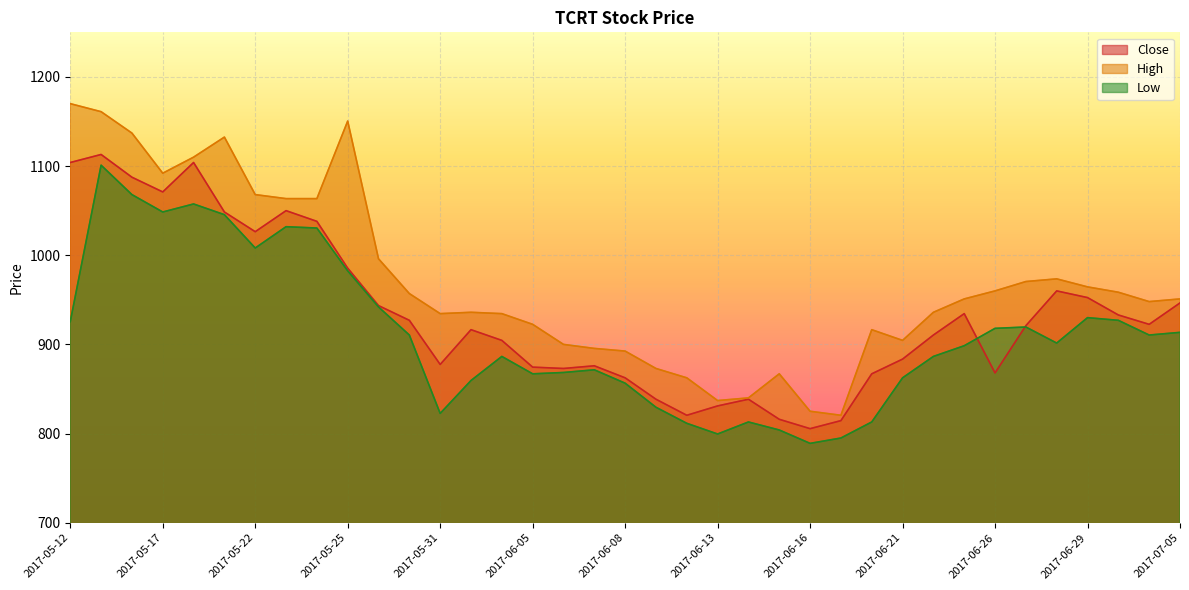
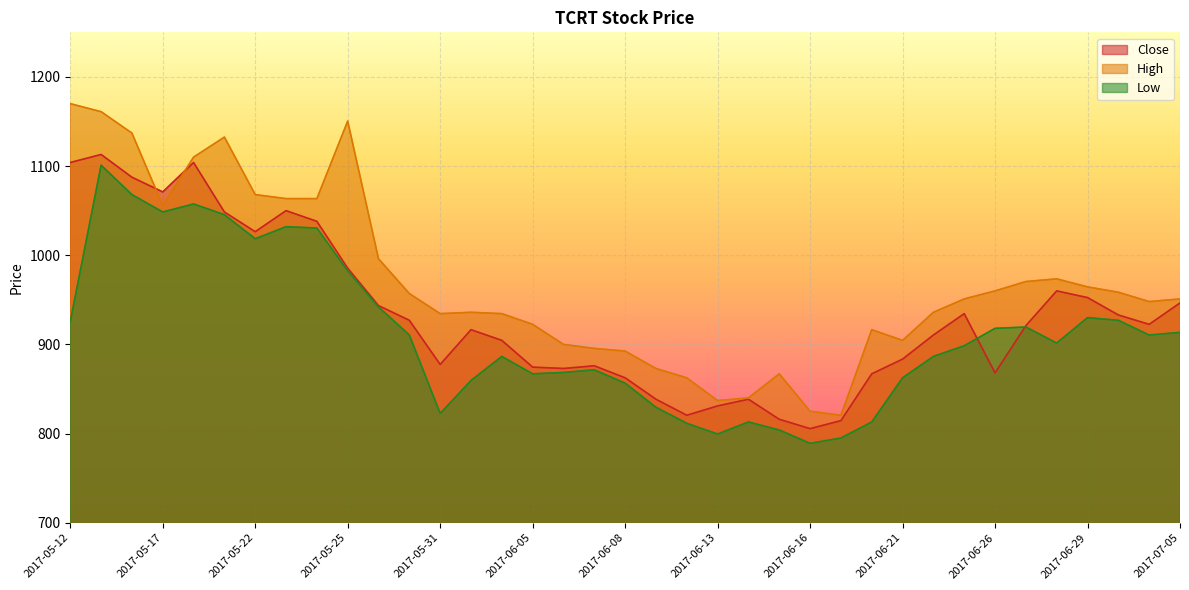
  {
    "Close": {
      "2017-05-12": 1100,
      "2017-05-17": 1070,
      "2017-05-22": 1030,
      "2017-05-25": 990,
      "2017-05-31": 880,
      "2017-06-05": 870,
      "2017-06-08": 860,
      "2017-06-13": 830,
      "2017-06-16": 810,
      "2017-06-21": 880,
      "2017-06-26": 870,
      "2017-06-29": 950,
      "2017-07-05": 950
    },
    "High": {
      "2017-05-12": 1170,
-     "2017-05-17": 1090,
+     "2017-05-17": 1060,
      "2017-05-22": 1070,
      "2017-05-25": 1150,
      "2017-05-31": 930,
      "2017-06-05": 920,
      "2017-06-08": 890,
      "2017-06-13": 840,
      "2017-06-16": 830,
      "2017-06-21": 900,
      "2017-06-26": 960,
      "2017-06-29": 960,
      "2017-07-05": 950
    },
    "Low": {
      "2017-05-12": 930,
      "2017-05-17": 1050,
-     "2017-05-22": 1010,
+     "2017-05-22": 1020,
      "2017-05-25": 980,
      "2017-05-31": 820,
      "2017-06-05": 870,
      "2017-06-08": 860,
      "2017-06-13": 800,
      "2017-06-16": 790,
      "2017-06-21": 860,
      "2017-06-26": 920,
      "2017-06-29": 930,
      "2017-07-05": 910
    }
  }
